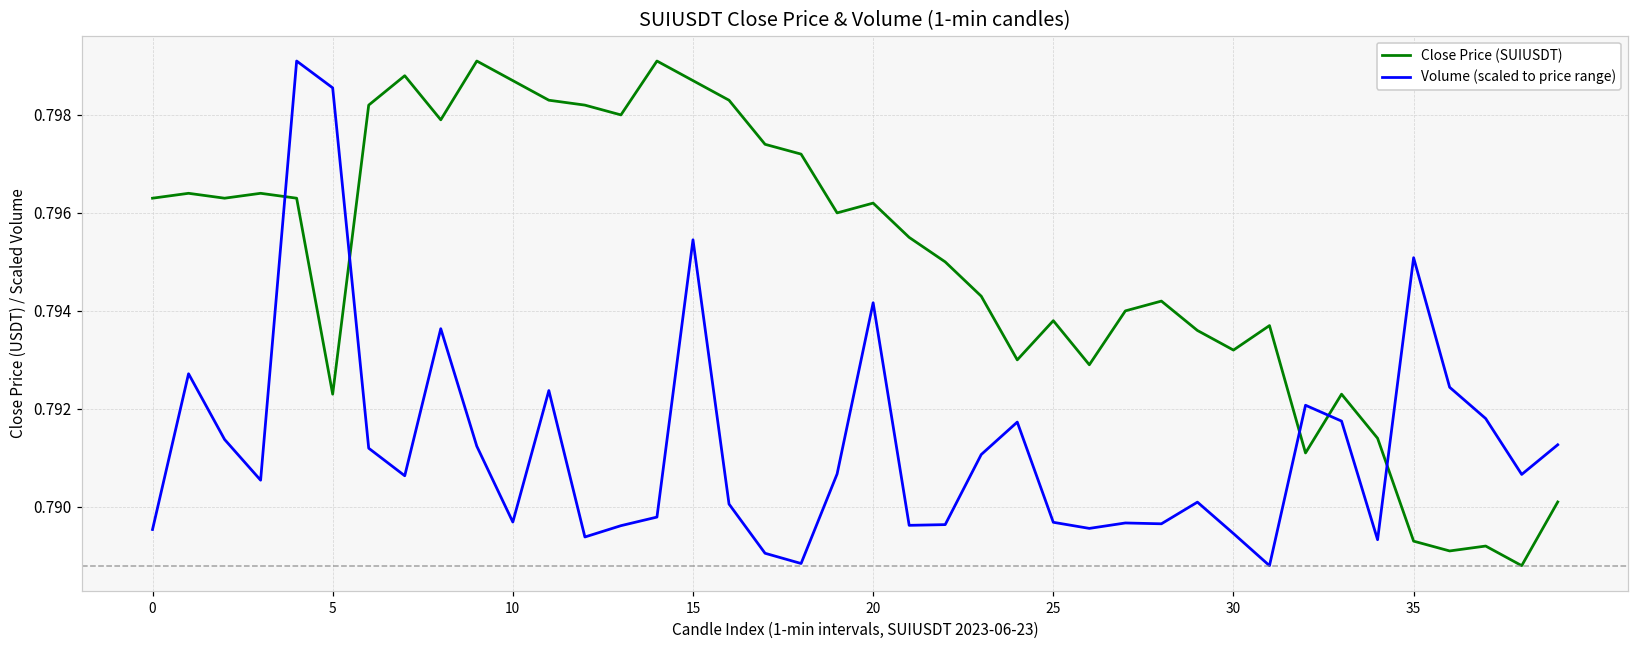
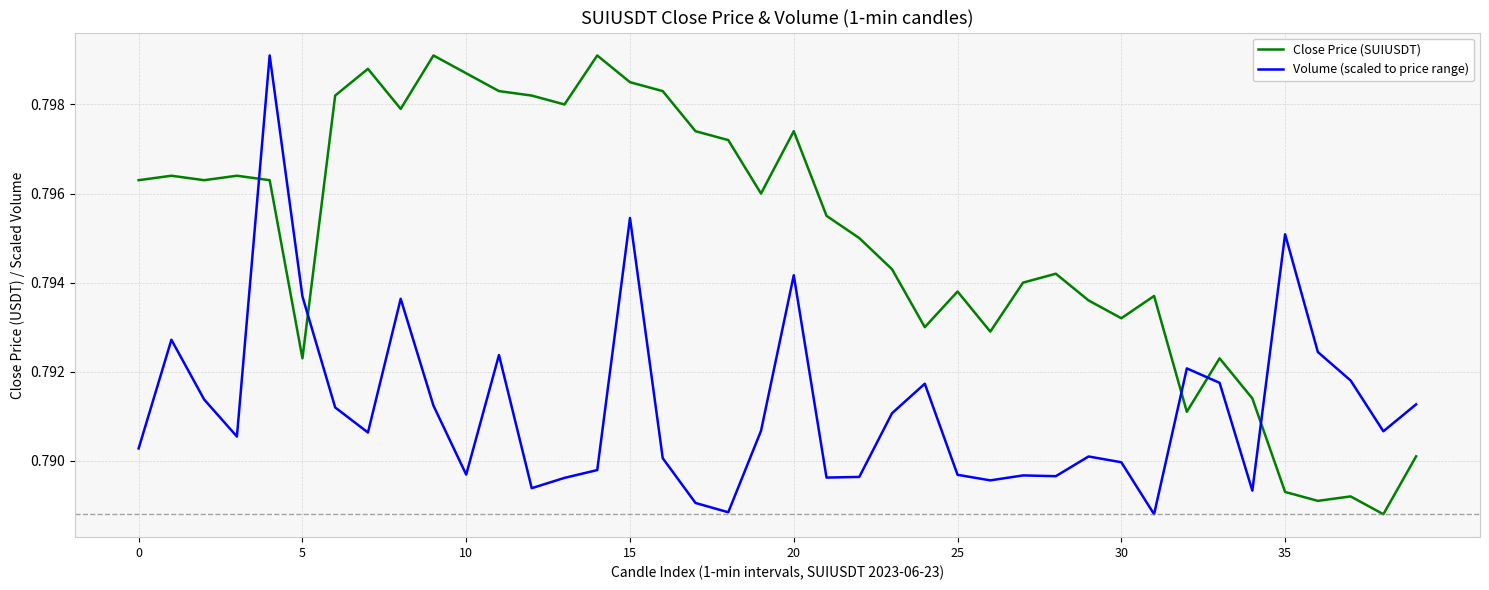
  {
    "Close Price (SUIUSDT)": {
      "0": 0.7963,
      "5": 0.7923,
      "10": 0.7987,
-     "15": 0.7987,
-     "20": 0.7962,
+     "15": 0.7985,
+     "20": 0.7974,
      "25": 0.7938,
      "30": 0.7932,
      "35": 0.7893
    },
    "Volume (scaled to price range)": {
-     "0": 0.7895,
-     "5": 0.7986,
+     "0": 0.7903,
+     "5": 0.7937,
      "10": 0.7897,
      "15": 0.7955,
      "20": 0.7942,
      "25": 0.7897,
-     "30": 0.7895,
+     "30": 0.7900,
      "35": 0.7951
    }
  }
